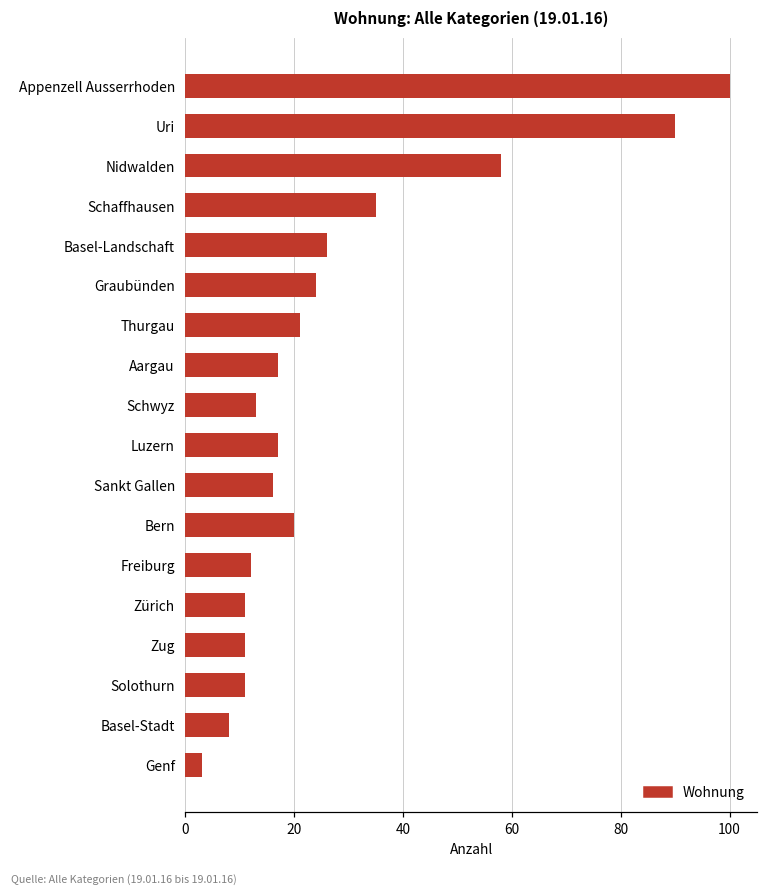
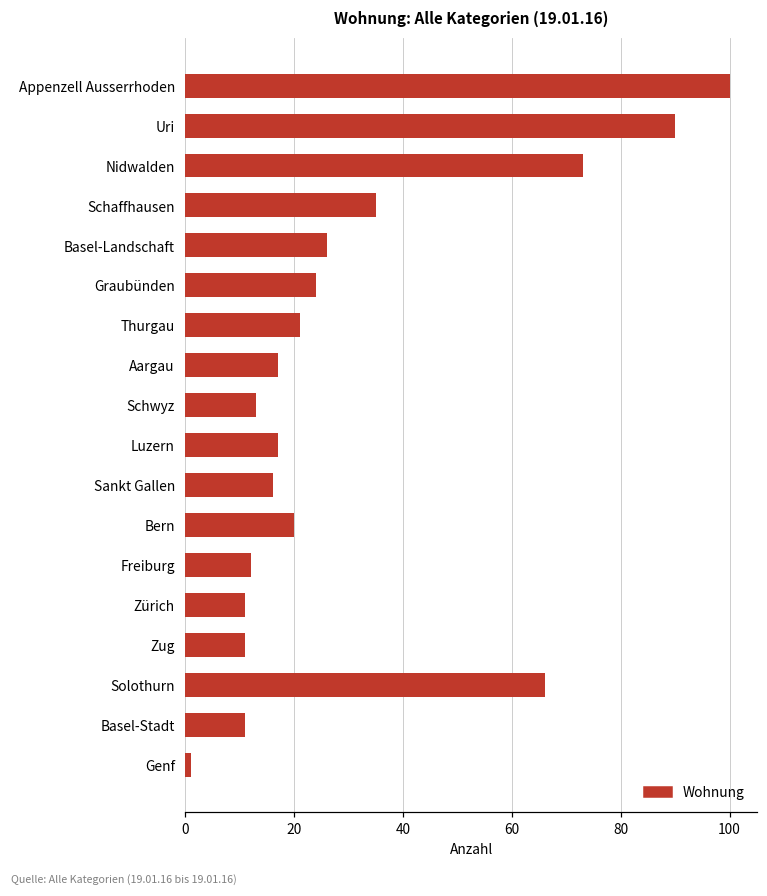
  {
    "Appenzell Ausserrhoden": 100,
    "Uri": 90,
-   "Nidwalden": 58,
+   "Nidwalden": 73,
    "Schaffhausen": 35,
    "Basel-Landschaft": 26,
    "Graubünden": 24,
    "Thurgau": 21,
    "Aargau": 17,
    "Schwyz": 13,
    "Luzern": 17,
    "Sankt Gallen": 16,
    "Bern": 20,
    "Freiburg": 12,
    "Zürich": 11,
    "Zug": 11,
-   "Solothurn": 11,
-   "Basel-Stadt": 8,
-   "Genf": 3
+   "Solothurn": 66,
+   "Basel-Stadt": 11,
+   "Genf": 1
  }
